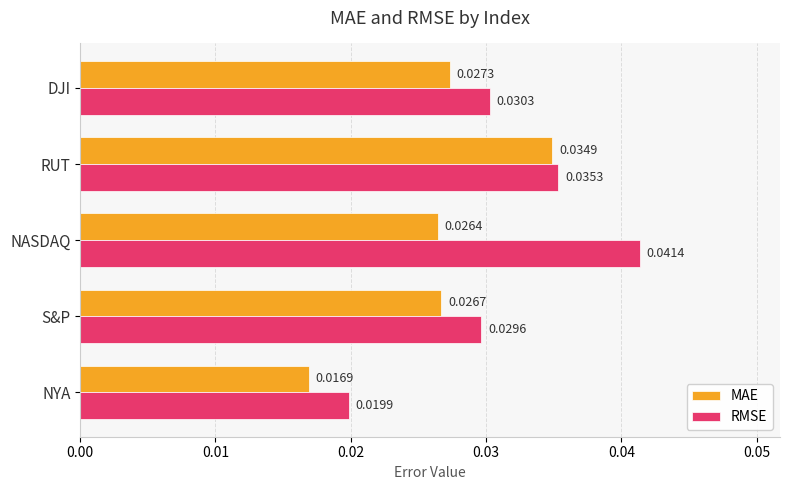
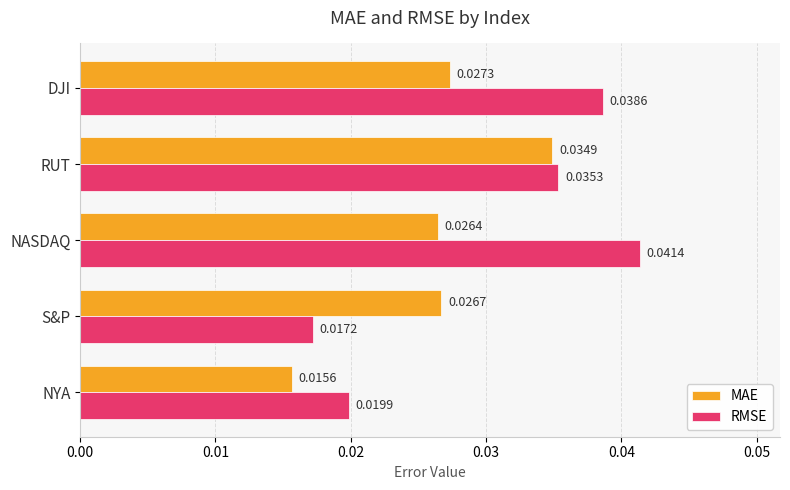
  {
    "MAE": {
      "DJI": 0.0273,
      "RUT": 0.0349,
      "NASDAQ": 0.0264,
      "S&P": 0.0267,
-     "NYA": 0.0169
+     "NYA": 0.0156
    },
    "RMSE": {
-     "DJI": 0.0303,
+     "DJI": 0.0386,
      "RUT": 0.0353,
      "NASDAQ": 0.0414,
-     "S&P": 0.0296,
+     "S&P": 0.0172,
      "NYA": 0.0199
    }
  }
